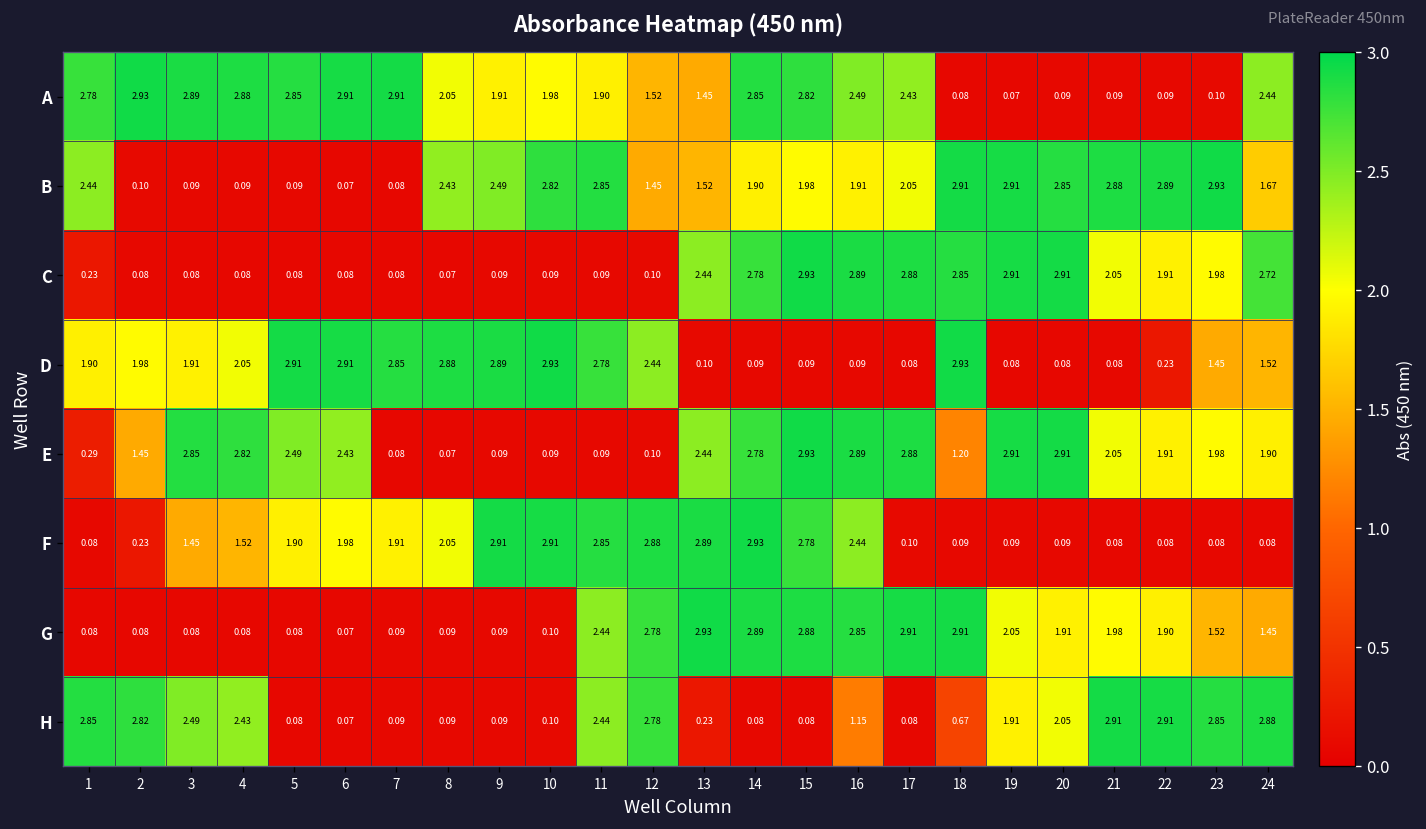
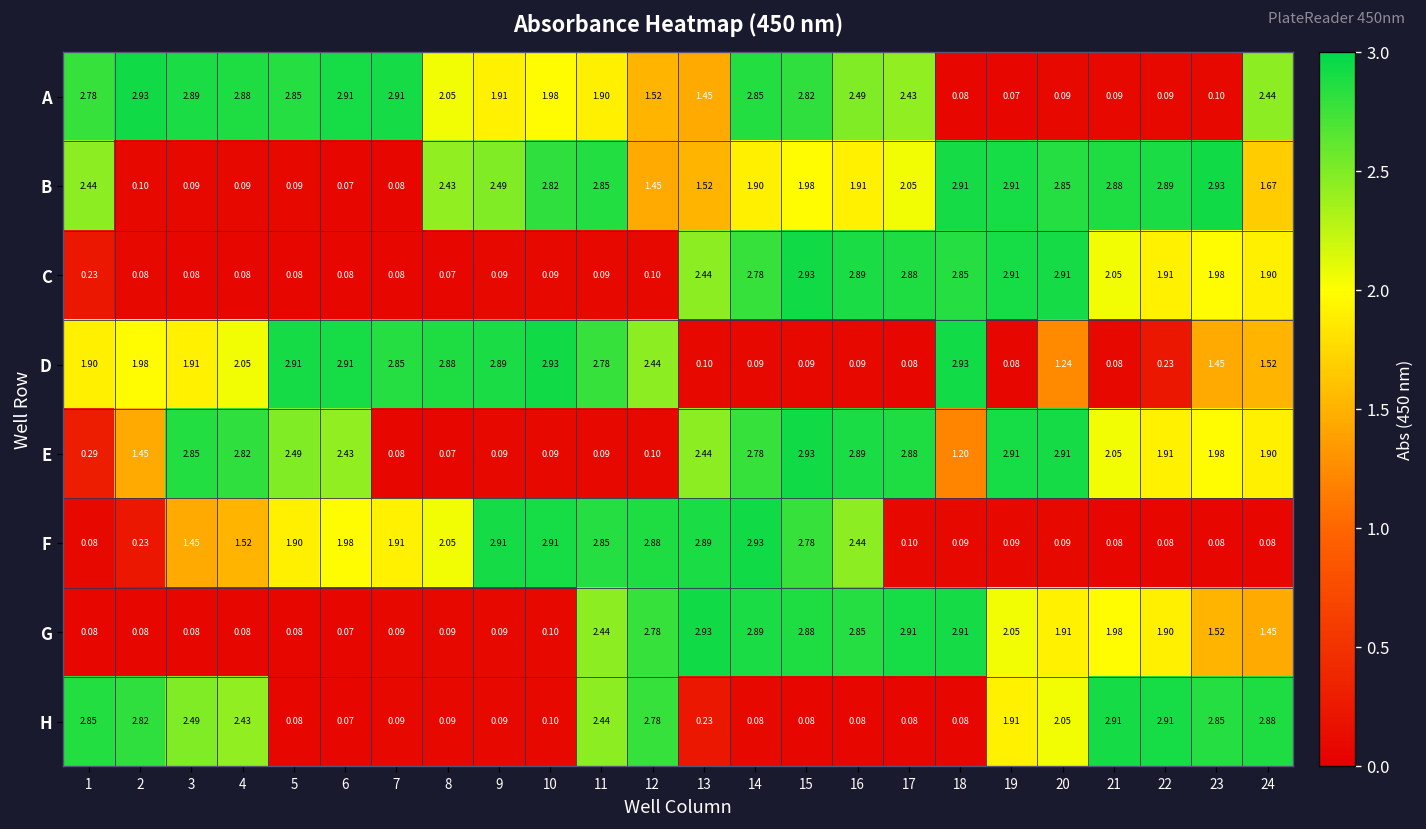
  {
    "A": {
      "1": 2.78,
      "2": 2.93,
      "3": 2.89,
      "4": 2.88,
      "5": 2.85,
      "6": 2.91,
      "7": 2.91,
      "8": 2.05,
      "9": 1.91,
      "10": 1.98,
      "11": 1.90,
      "12": 1.52,
      "13": 1.45,
      "14": 2.85,
      "15": 2.82,
      "16": 2.49,
      "17": 2.43,
      "18": 0.08,
      "19": 0.07,
      "20": 0.09,
      "21": 0.09,
      "22": 0.09,
      "23": 0.10,
      "24": 2.44
    },
    "B": {
      "1": 2.44,
      "2": 0.10,
      "3": 0.09,
      "4": 0.09,
      "5": 0.09,
      "6": 0.07,
      "7": 0.08,
      "8": 2.43,
      "9": 2.49,
      "10": 2.82,
      "11": 2.85,
      "12": 1.45,
      "13": 1.52,
      "14": 1.90,
      "15": 1.98,
      "16": 1.91,
      "17": 2.05,
      "18": 2.91,
      "19": 2.91,
      "20": 2.85,
      "21": 2.88,
      "22": 2.89,
      "23": 2.93,
      "24": 1.67
    },
    "C": {
      "1": 0.23,
      "2": 0.08,
      "3": 0.08,
      "4": 0.08,
      "5": 0.08,
      "6": 0.08,
      "7": 0.08,
      "8": 0.07,
      "9": 0.09,
      "10": 0.09,
      "11": 0.09,
      "12": 0.10,
      "13": 2.44,
      "14": 2.78,
      "15": 2.93,
      "16": 2.89,
      "17": 2.88,
      "18": 2.85,
      "19": 2.91,
      "20": 2.91,
      "21": 2.05,
      "22": 1.91,
      "23": 1.98,
-     "24": 2.72
+     "24": 1.90
    },
    "D": {
      "1": 1.90,
      "2": 1.98,
      "3": 1.91,
      "4": 2.05,
      "5": 2.91,
      "6": 2.91,
      "7": 2.85,
      "8": 2.88,
      "9": 2.89,
      "10": 2.93,
      "11": 2.78,
      "12": 2.44,
      "13": 0.10,
      "14": 0.09,
      "15": 0.09,
      "16": 0.09,
      "17": 0.08,
      "18": 2.93,
      "19": 0.08,
-     "20": 0.08,
+     "20": 1.24,
      "21": 0.08,
      "22": 0.23,
      "23": 1.45,
      "24": 1.52
    },
    "E": {
      "1": 0.29,
      "2": 1.45,
      "3": 2.85,
      "4": 2.82,
      "5": 2.49,
      "6": 2.43,
      "7": 0.08,
      "8": 0.07,
      "9": 0.09,
      "10": 0.09,
      "11": 0.09,
      "12": 0.10,
      "13": 2.44,
      "14": 2.78,
      "15": 2.93,
      "16": 2.89,
      "17": 2.88,
      "18": 1.20,
      "19": 2.91,
      "20": 2.91,
      "21": 2.05,
      "22": 1.91,
      "23": 1.98,
      "24": 1.90
    },
    "F": {
      "1": 0.08,
      "2": 0.23,
      "3": 1.45,
      "4": 1.52,
      "5": 1.90,
      "6": 1.98,
      "7": 1.91,
      "8": 2.05,
      "9": 2.91,
      "10": 2.91,
      "11": 2.85,
      "12": 2.88,
      "13": 2.89,
      "14": 2.93,
      "15": 2.78,
      "16": 2.44,
      "17": 0.10,
      "18": 0.09,
      "19": 0.09,
      "20": 0.09,
      "21": 0.08,
      "22": 0.08,
      "23": 0.08,
      "24": 0.08
    },
    "G": {
      "1": 0.08,
      "2": 0.08,
      "3": 0.08,
      "4": 0.08,
      "5": 0.08,
      "6": 0.07,
      "7": 0.09,
      "8": 0.09,
      "9": 0.09,
      "10": 0.10,
      "11": 2.44,
      "12": 2.78,
      "13": 2.93,
      "14": 2.89,
      "15": 2.88,
      "16": 2.85,
      "17": 2.91,
      "18": 2.91,
      "19": 2.05,
      "20": 1.91,
      "21": 1.98,
      "22": 1.90,
      "23": 1.52,
      "24": 1.45
    },
    "H": {
      "1": 2.85,
      "2": 2.82,
      "3": 2.49,
      "4": 2.43,
      "5": 0.08,
      "6": 0.07,
      "7": 0.09,
      "8": 0.09,
      "9": 0.09,
      "10": 0.10,
      "11": 2.44,
      "12": 2.78,
      "13": 0.23,
      "14": 0.08,
      "15": 0.08,
-     "16": 1.15,
+     "16": 0.08,
      "17": 0.08,
-     "18": 0.67,
+     "18": 0.08,
      "19": 1.91,
      "20": 2.05,
      "21": 2.91,
      "22": 2.91,
      "23": 2.85,
      "24": 2.88
    }
  }
